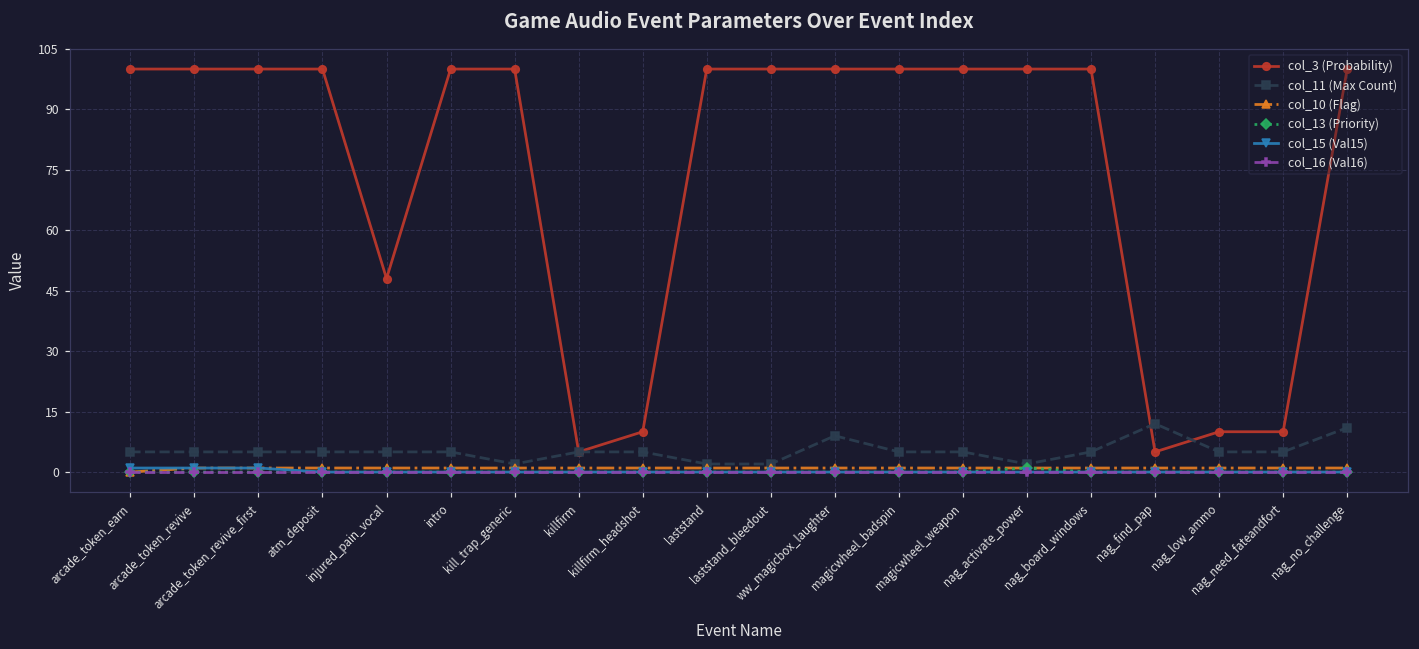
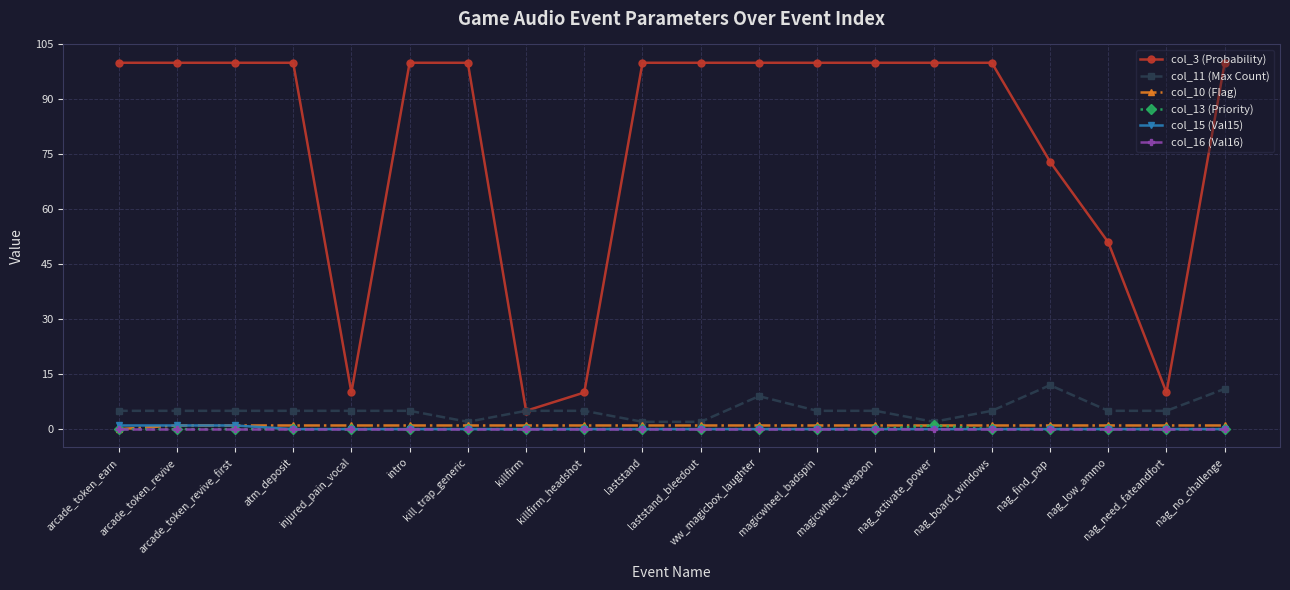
  {
    "col_3 (Probability)": {
      "arcade_token_earn": 100,
      "arcade_token_revive": 100,
      "arcade_token_revive_first": 100,
      "atm_deposit": 100,
-     "injured_pain_vocal": 48,
+     "injured_pain_vocal": 10,
      "intro": 100,
      "kill_trap_generic": 100,
      "killfirm_headshot": 10,
      "laststand": 100,
      "laststand_bleedout": 100,
      "ww_magicbox_laughter": 100,
      "magicwheel_badspin": 100,
      "magicwheel_weapon": 100,
      "nag_activate_power": 100,
      "nag_board_windows": 100,
-     "nag_find_pap": 5,
-     "nag_low_ammo": 10,
+     "nag_find_pap": 73,
+     "nag_low_ammo": 51,
      "nag_need_fateandfort": 10
    },
    "col_11 (Max Count)": {
      "arcade_token_earn": 5,
      "arcade_token_revive": 5,
      "arcade_token_revive_first": 5,
      "atm_deposit": 5,
      "injured_pain_vocal": 5,
      "intro": 5,
      "kill_trap_generic": 2,
      "killfirm_headshot": 5,
      "laststand": 2,
      "laststand_bleedout": 2,
      "ww_magicbox_laughter": 9,
      "magicwheel_badspin": 5,
      "magicwheel_weapon": 5,
      "nag_activate_power": 2,
      "nag_board_windows": 5,
      "nag_find_pap": 12,
      "nag_low_ammo": 5,
      "nag_need_fateandfort": 5,
      "nag_no_challenge": 11
    },
    "col_10 (Flag)": {
      "atm_deposit": 1,
      "injured_pain_vocal": 1,
      "intro": 1,
      "kill_trap_generic": 1,
      "killfirm": 1,
      "killfirm_headshot": 1,
      "laststand": 1,
      "laststand_bleedout": 1,
      "ww_magicbox_laughter": 1,
      "magicwheel_badspin": 1,
      "magicwheel_weapon": 1,
      "nag_board_windows": 1,
      "nag_find_pap": 1,
      "nag_low_ammo": 1,
      "nag_need_fateandfort": 1,
      "nag_no_challenge": 1
    },
    "col_15 (Val15)": {
      "arcade_token_earn": 1
    }
  }
